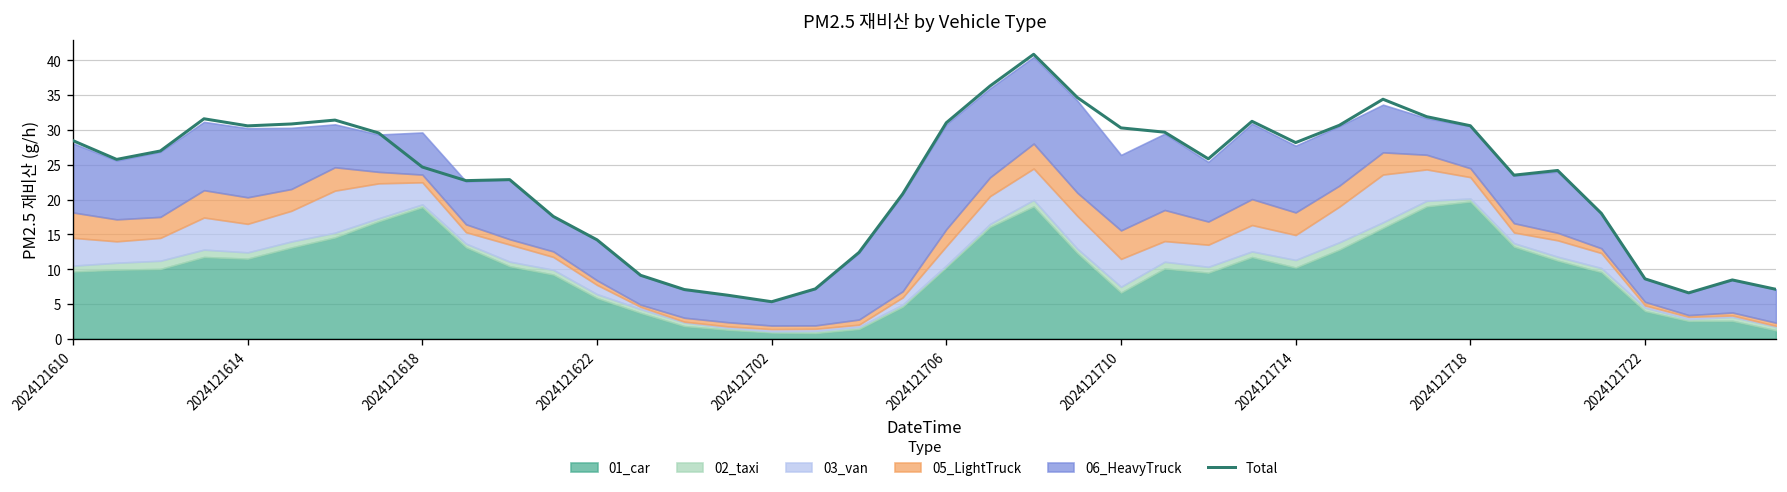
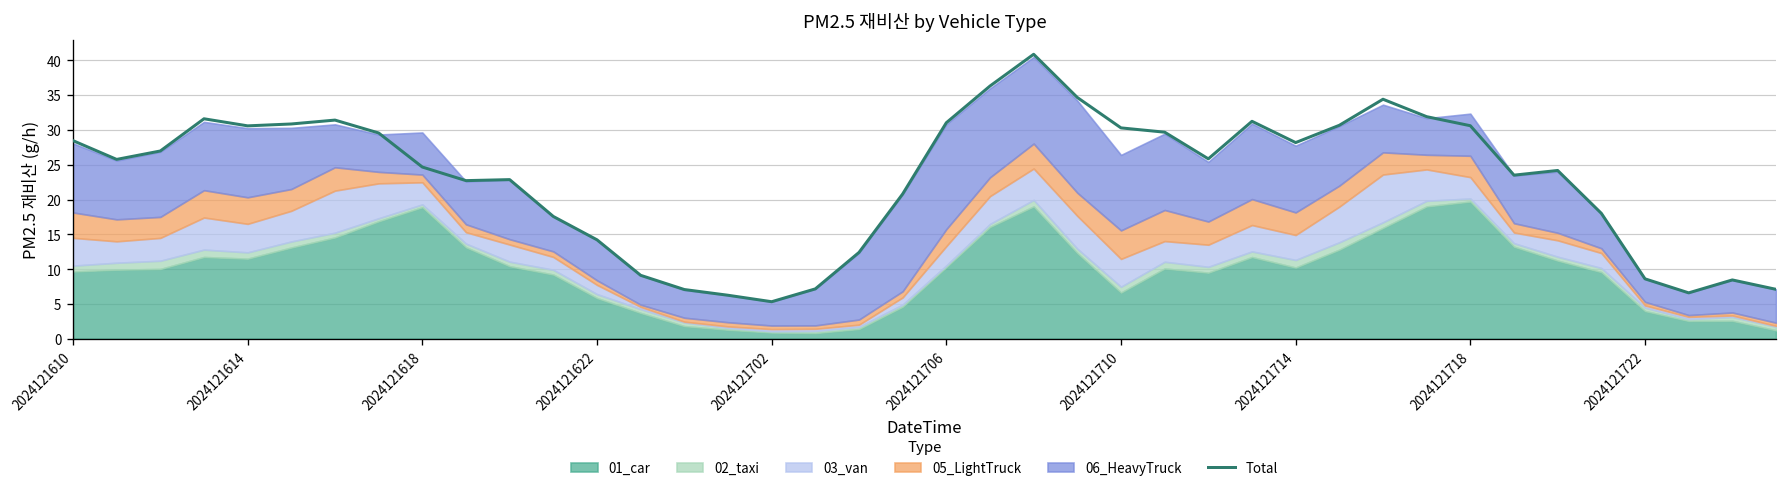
  {
    "01_car": {
      "2024121610": 10,
      "2024121614": 12,
      "2024121622": 6,
      "2024121710": 7,
      "2024121714": 10,
      "2024121722": 4
    },
    "Total": {
      "2024121618": 25,
      "2024121710": 30,
      "2024121714": 28
    },
    "05_LightTruck": {
      "2024121610": 4,
      "2024121614": 4,
      "2024121618": 1,
      "2024121622": 1,
      "2024121702": 1,
      "2024121706": 2,
      "2024121710": 4,
      "2024121714": 3,
-     "2024121718": 1,
+     "2024121718": 3,
      "2024121722": 1
    },
    "06_HeavyTruck": {
      "2024121618": 6,
      "2024121710": 11,
      "2024121714": 10
    }
  }
